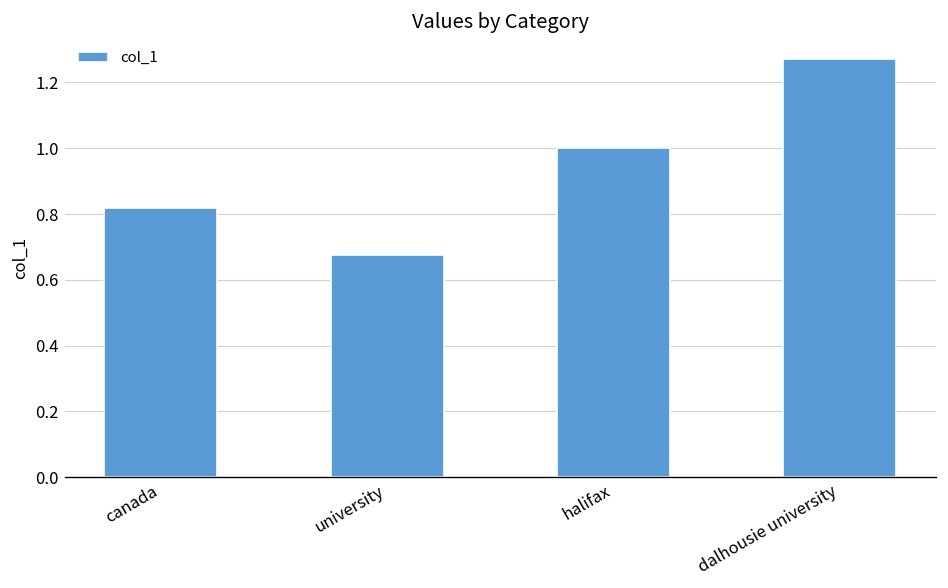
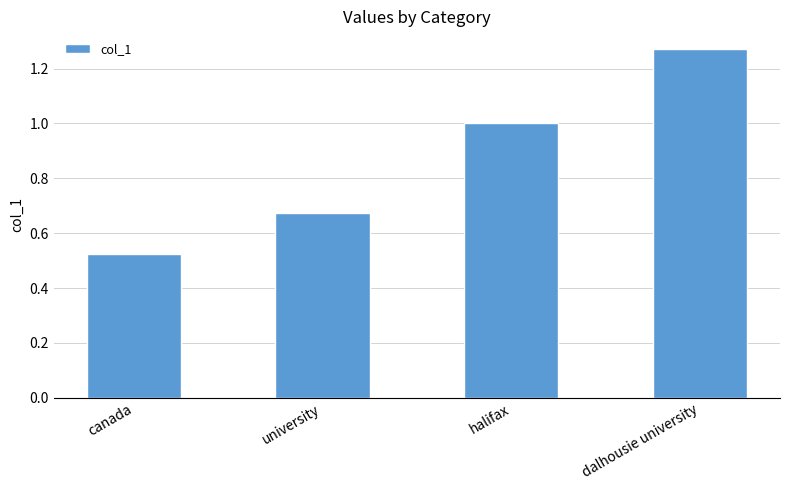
  {
-   "canada": 0.82,
+   "canada": 0.53,
    "university": 0.67,
    "halifax": 1.00,
    "dalhousie university": 1.27
  }
